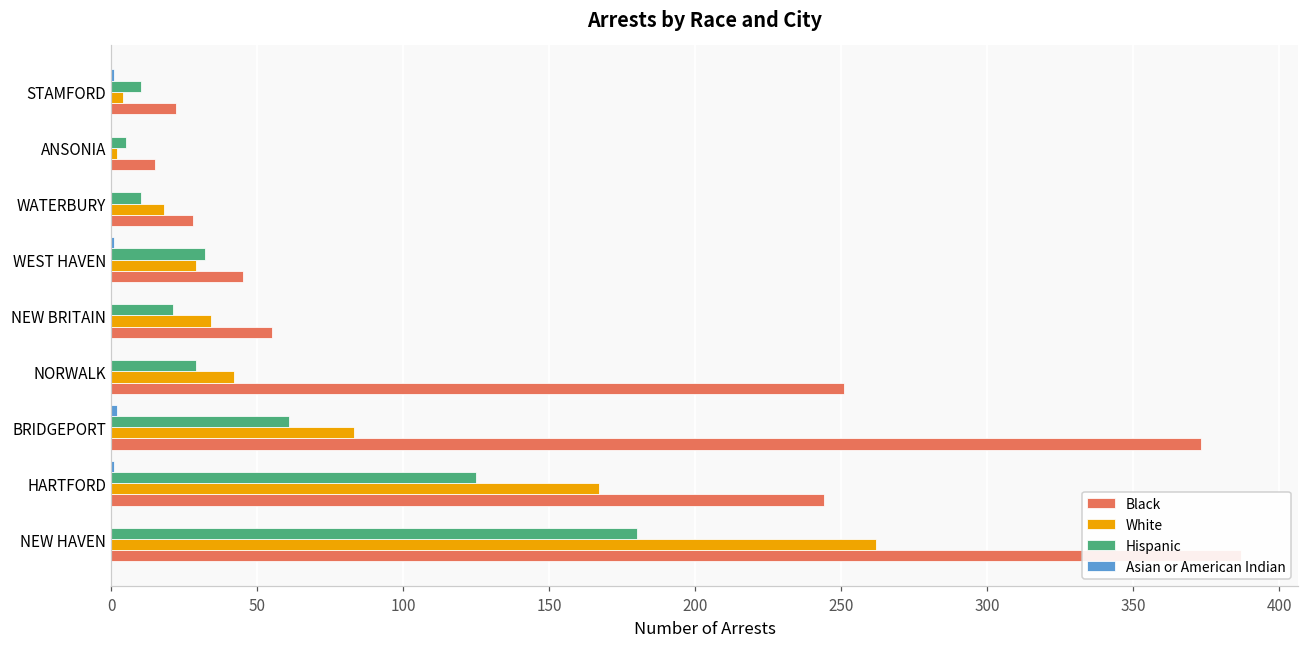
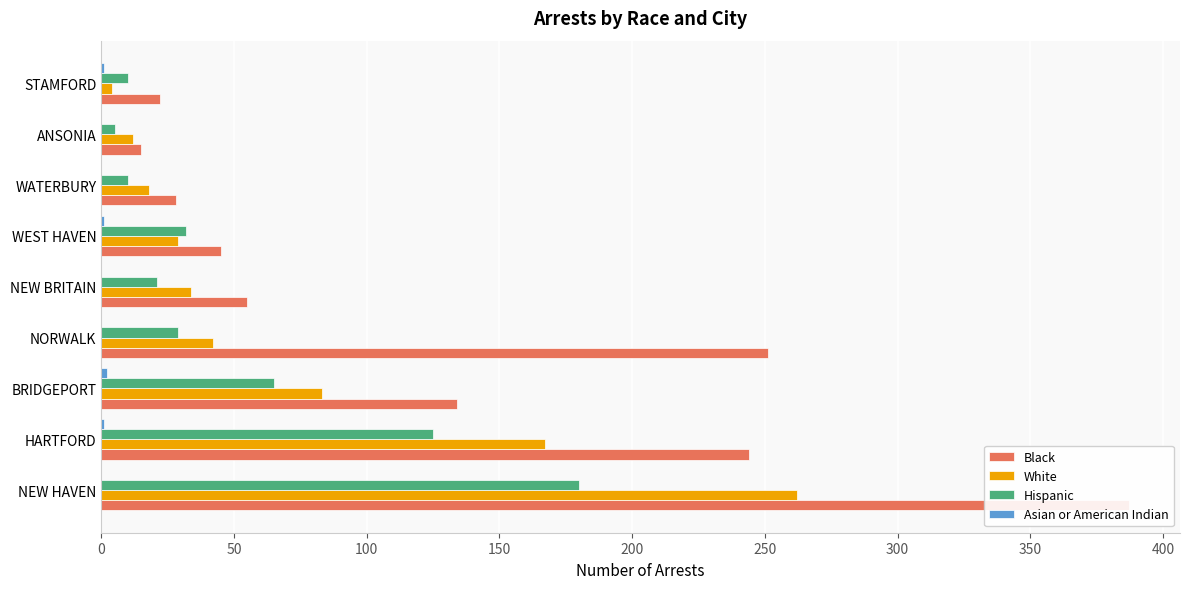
  {
    "Black": {
      "STAMFORD": 22,
      "ANSONIA": 15,
      "WATERBURY": 28,
      "WEST HAVEN": 45,
      "NEW BRITAIN": 55,
      "NORWALK": 251,
-     "BRIDGEPORT": 373,
+     "BRIDGEPORT": 134,
      "HARTFORD": 244
    },
    "White": {
      "STAMFORD": 4,
-     "ANSONIA": 2,
+     "ANSONIA": 12,
      "WATERBURY": 18,
      "WEST HAVEN": 29,
      "NEW BRITAIN": 34,
      "NORWALK": 42,
      "BRIDGEPORT": 83,
      "HARTFORD": 167,
      "NEW HAVEN": 262
    },
    "Hispanic": {
      "STAMFORD": 10,
      "ANSONIA": 5,
      "WATERBURY": 10,
      "WEST HAVEN": 32,
      "NEW BRITAIN": 21,
      "NORWALK": 29,
-     "BRIDGEPORT": 61,
+     "BRIDGEPORT": 65,
      "HARTFORD": 125,
      "NEW HAVEN": 180
    },
    "Asian or American Indian": {
      "STAMFORD": 1,
      "ANSONIA": 0,
      "WATERBURY": 0,
      "WEST HAVEN": 1,
      "NEW BRITAIN": 0,
      "NORWALK": 0,
      "BRIDGEPORT": 2,
      "HARTFORD": 1,
      "NEW HAVEN": 0
    }
  }
